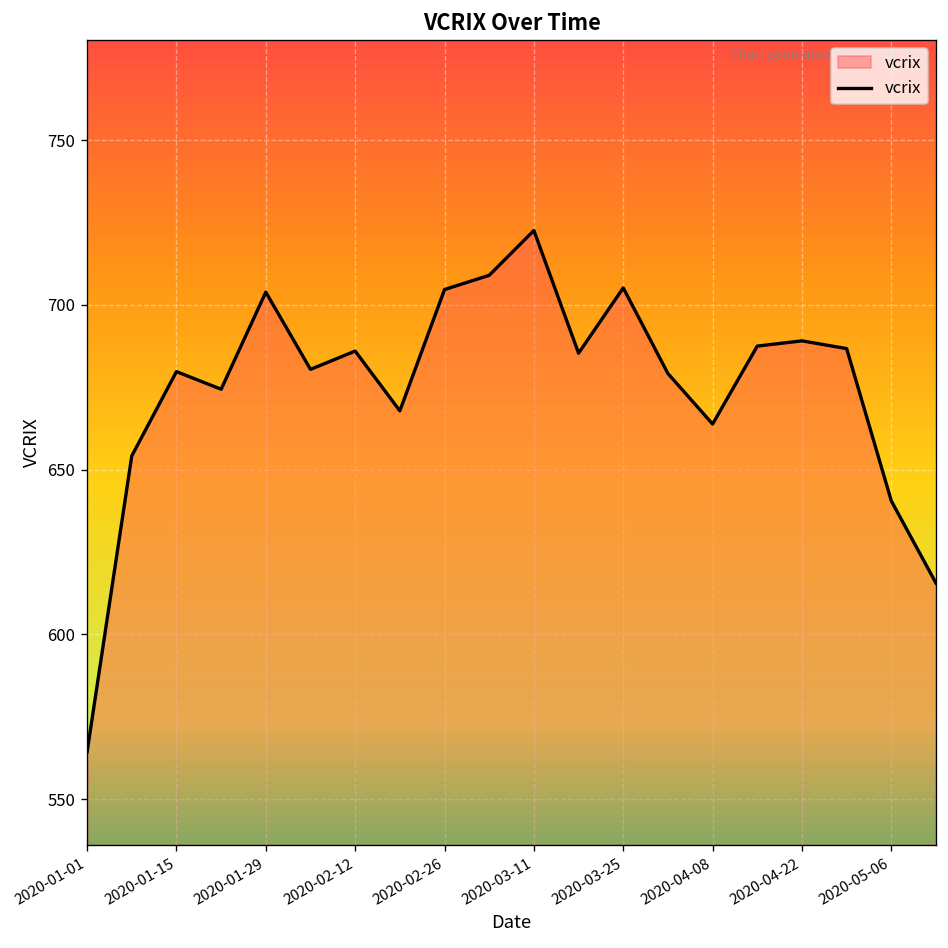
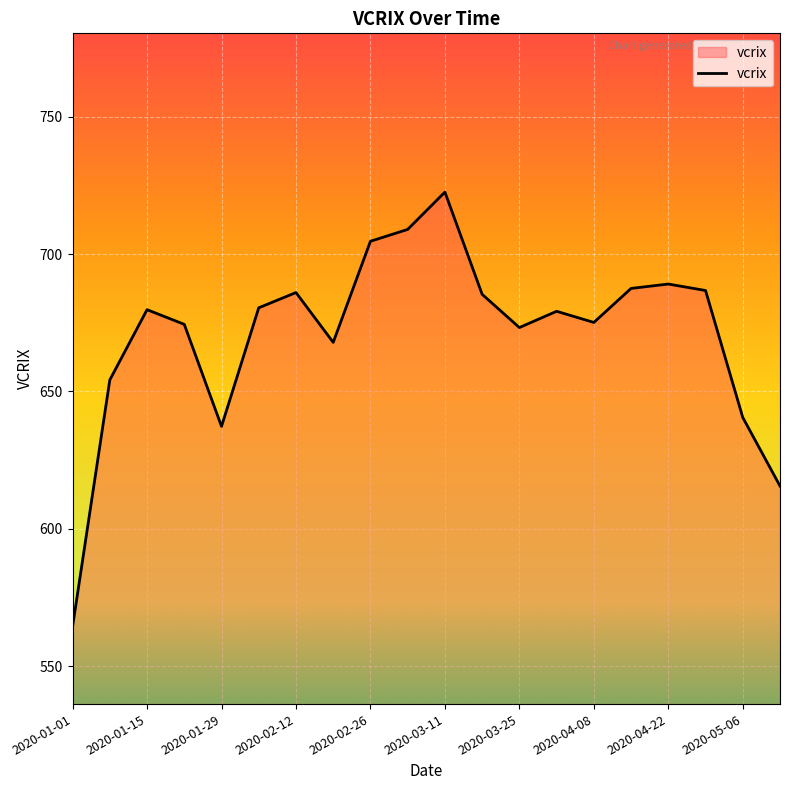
  {
    "2020-01-01": 564,
    "2020-01-15": 680,
-   "2020-01-29": 704,
+   "2020-01-29": 637,
    "2020-02-12": 686,
    "2020-02-26": 705,
    "2020-03-11": 723,
-   "2020-03-25": 705,
-   "2020-04-08": 664,
+   "2020-03-25": 673,
+   "2020-04-08": 675,
    "2020-04-22": 689,
    "2020-05-06": 641
  }
